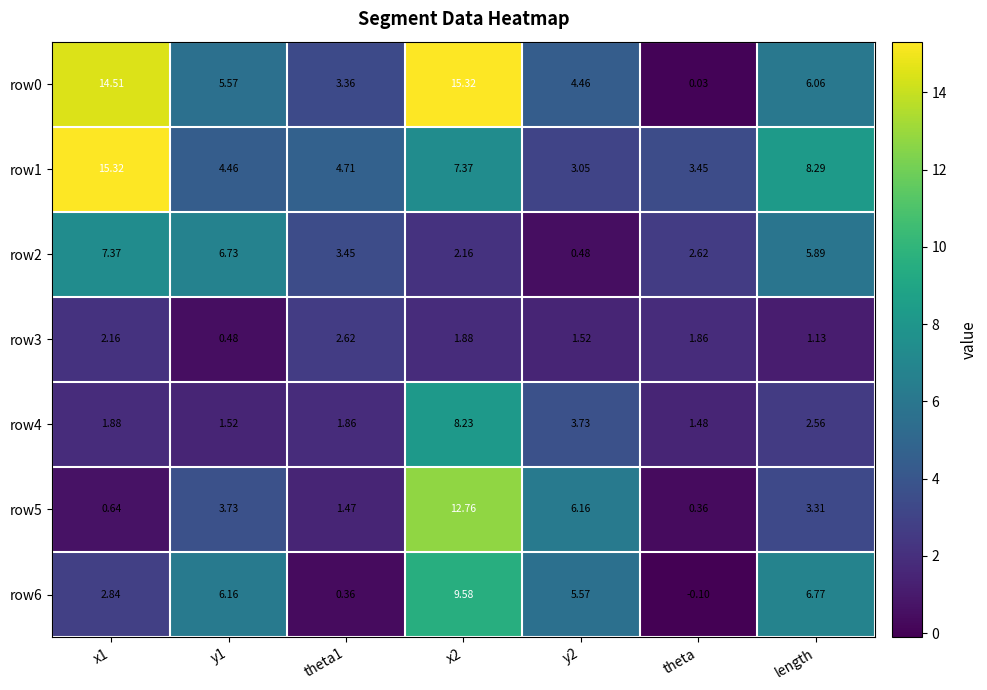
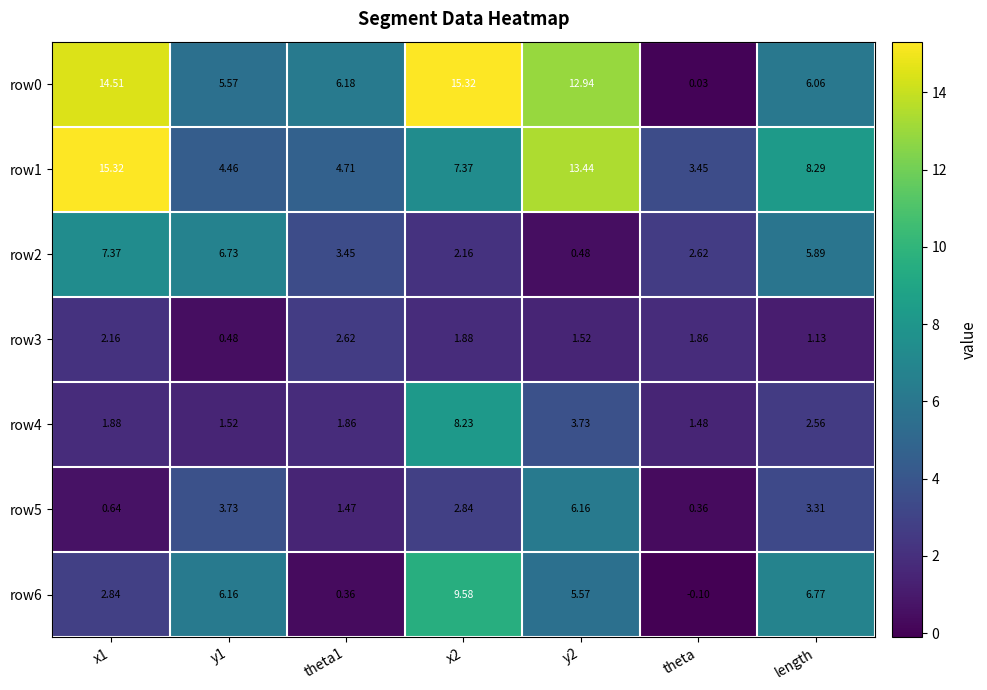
  {
    "row0": {
      "x1": 14.51,
      "y1": 5.57,
-     "theta1": 3.36,
+     "theta1": 6.18,
      "x2": 15.32,
-     "y2": 4.46,
+     "y2": 12.94,
      "theta": 0.03,
      "length": 6.06
    },
    "row1": {
      "x1": 15.32,
      "y1": 4.46,
      "theta1": 4.71,
      "x2": 7.37,
-     "y2": 3.05,
+     "y2": 13.44,
      "theta": 3.45,
      "length": 8.29
    },
    "row2": {
      "x1": 7.37,
      "y1": 6.73,
      "theta1": 3.45,
      "x2": 2.16,
      "y2": 0.48,
      "theta": 2.62,
      "length": 5.89
    },
    "row3": {
      "x1": 2.16,
      "y1": 0.48,
      "theta1": 2.62,
      "x2": 1.88,
      "y2": 1.52,
      "theta": 1.86,
      "length": 1.13
    },
    "row4": {
      "x1": 1.88,
      "y1": 1.52,
      "theta1": 1.86,
      "x2": 8.23,
      "y2": 3.73,
      "theta": 1.48,
      "length": 2.56
    },
    "row5": {
      "x1": 0.64,
      "y1": 3.73,
      "theta1": 1.47,
-     "x2": 12.76,
+     "x2": 2.84,
      "y2": 6.16,
      "theta": 0.36,
      "length": 3.31
    },
    "row6": {
      "x1": 2.84,
      "y1": 6.16,
      "theta1": 0.36,
      "x2": 9.58,
      "y2": 5.57,
      "theta": -0.10,
      "length": 6.77
    }
  }
